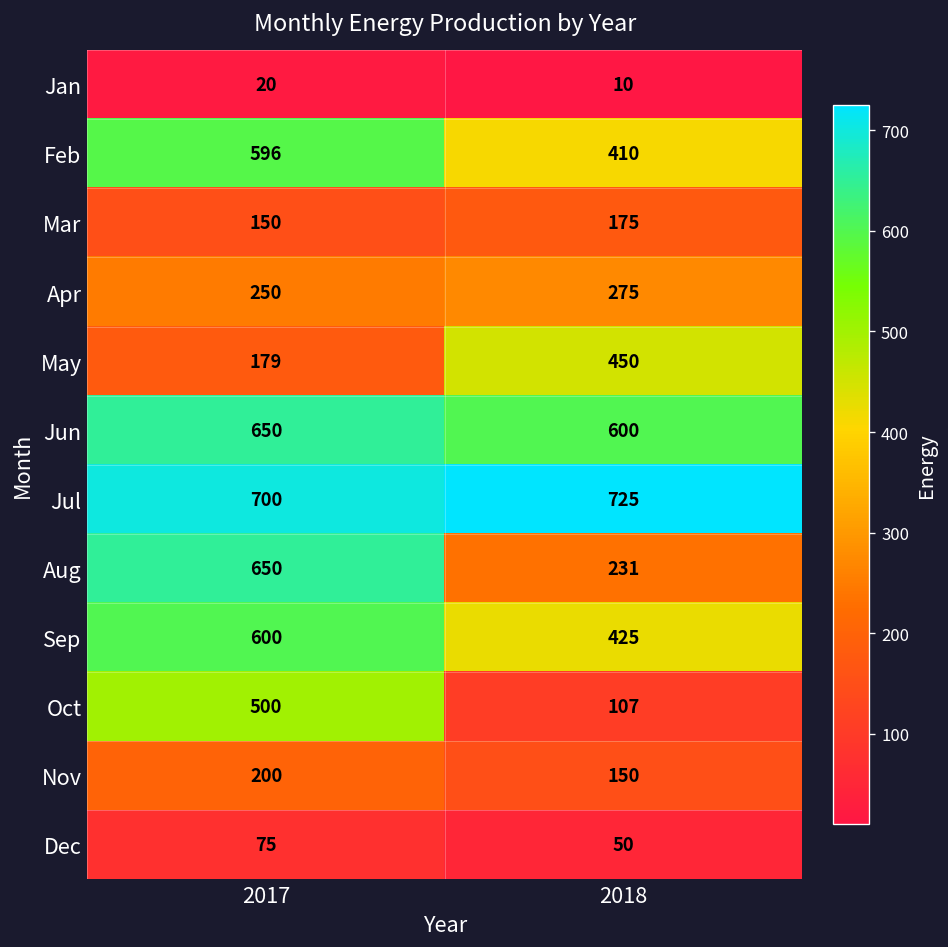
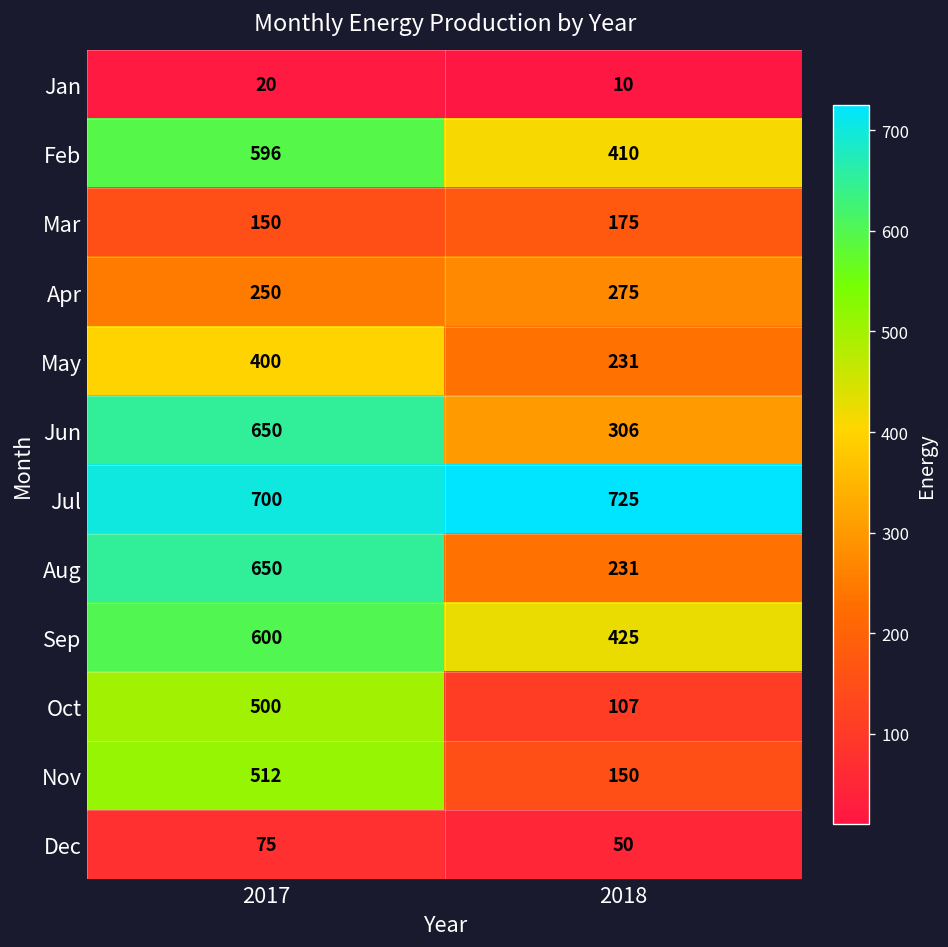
  {
    "Jan": {
      "2017": 20,
      "2018": 10
    },
    "Feb": {
      "2017": 596,
      "2018": 410
    },
    "Mar": {
      "2017": 150,
      "2018": 175
    },
    "Apr": {
      "2017": 250,
      "2018": 275
    },
    "May": {
-     "2017": 179,
-     "2018": 450
+     "2017": 400,
+     "2018": 231
    },
    "Jun": {
      "2017": 650,
-     "2018": 600
+     "2018": 306
    },
    "Jul": {
      "2017": 700,
      "2018": 725
    },
    "Aug": {
      "2017": 650,
      "2018": 231
    },
    "Sep": {
      "2017": 600,
      "2018": 425
    },
    "Oct": {
      "2017": 500,
      "2018": 107
    },
    "Nov": {
-     "2017": 200,
+     "2017": 512,
      "2018": 150
    },
    "Dec": {
      "2017": 75,
      "2018": 50
    }
  }
